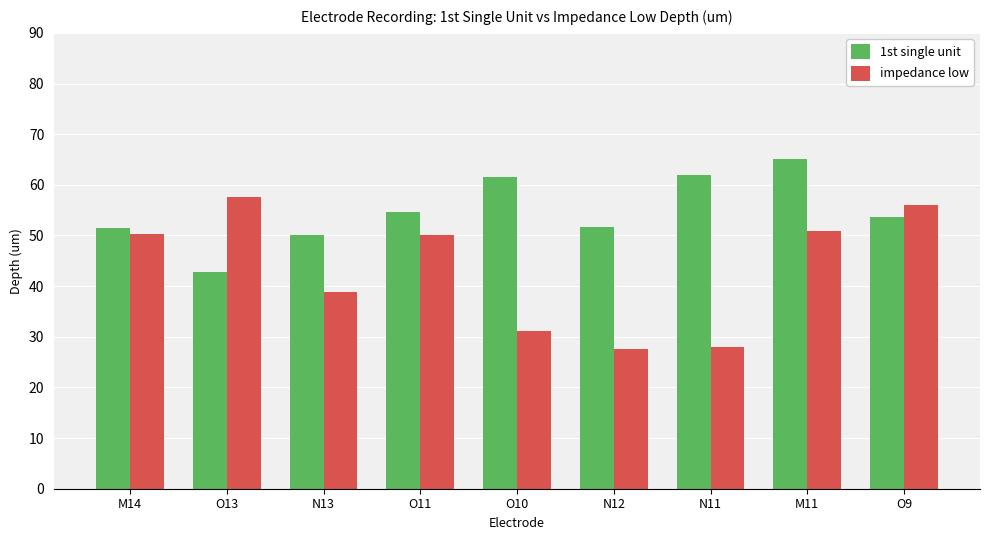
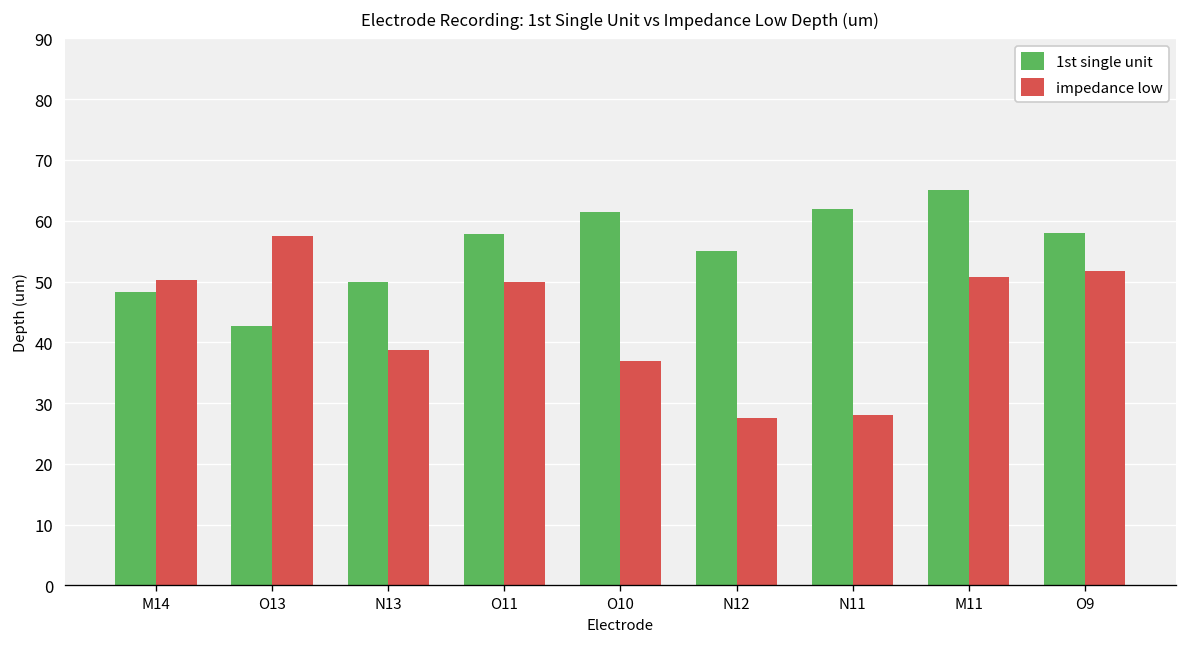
  {
    "1st single unit": {
-     "M14": 52,
+     "M14": 48,
      "O13": 43,
      "N13": 50,
-     "O11": 55,
+     "O11": 58,
      "O10": 62,
-     "N12": 52,
+     "N12": 55,
      "N11": 62,
      "M11": 65,
-     "O9": 54
+     "O9": 58
    },
    "impedance low": {
      "M14": 50,
      "O13": 58,
      "N13": 39,
      "O11": 50,
-     "O10": 31,
+     "O10": 37,
      "N12": 28,
      "N11": 28,
      "M11": 51,
-     "O9": 56
+     "O9": 52
    }
  }
